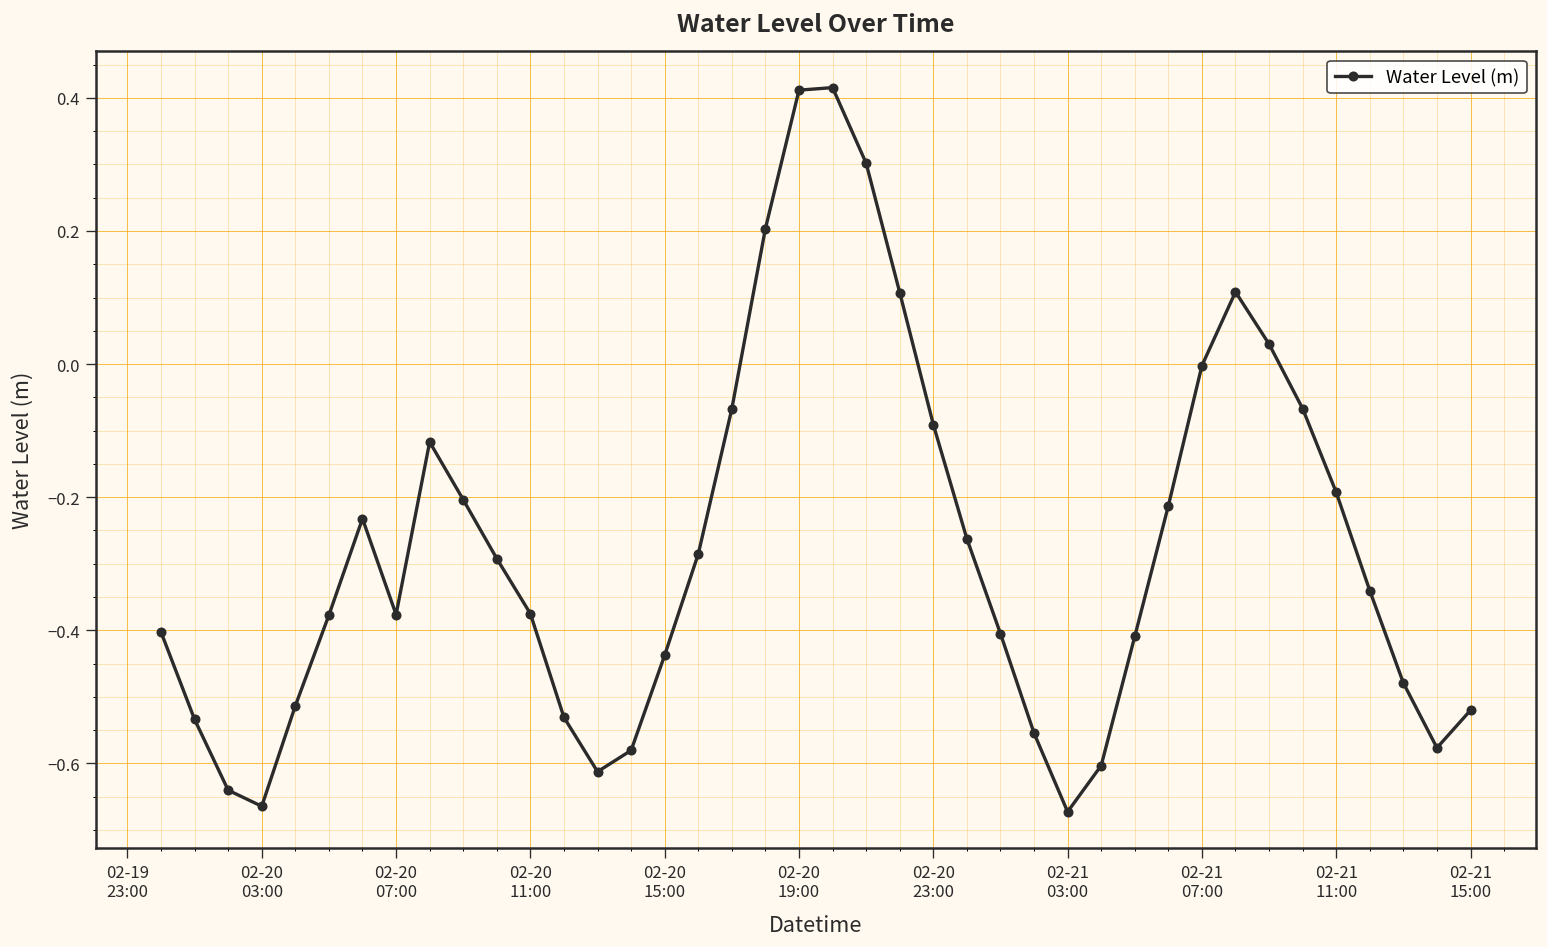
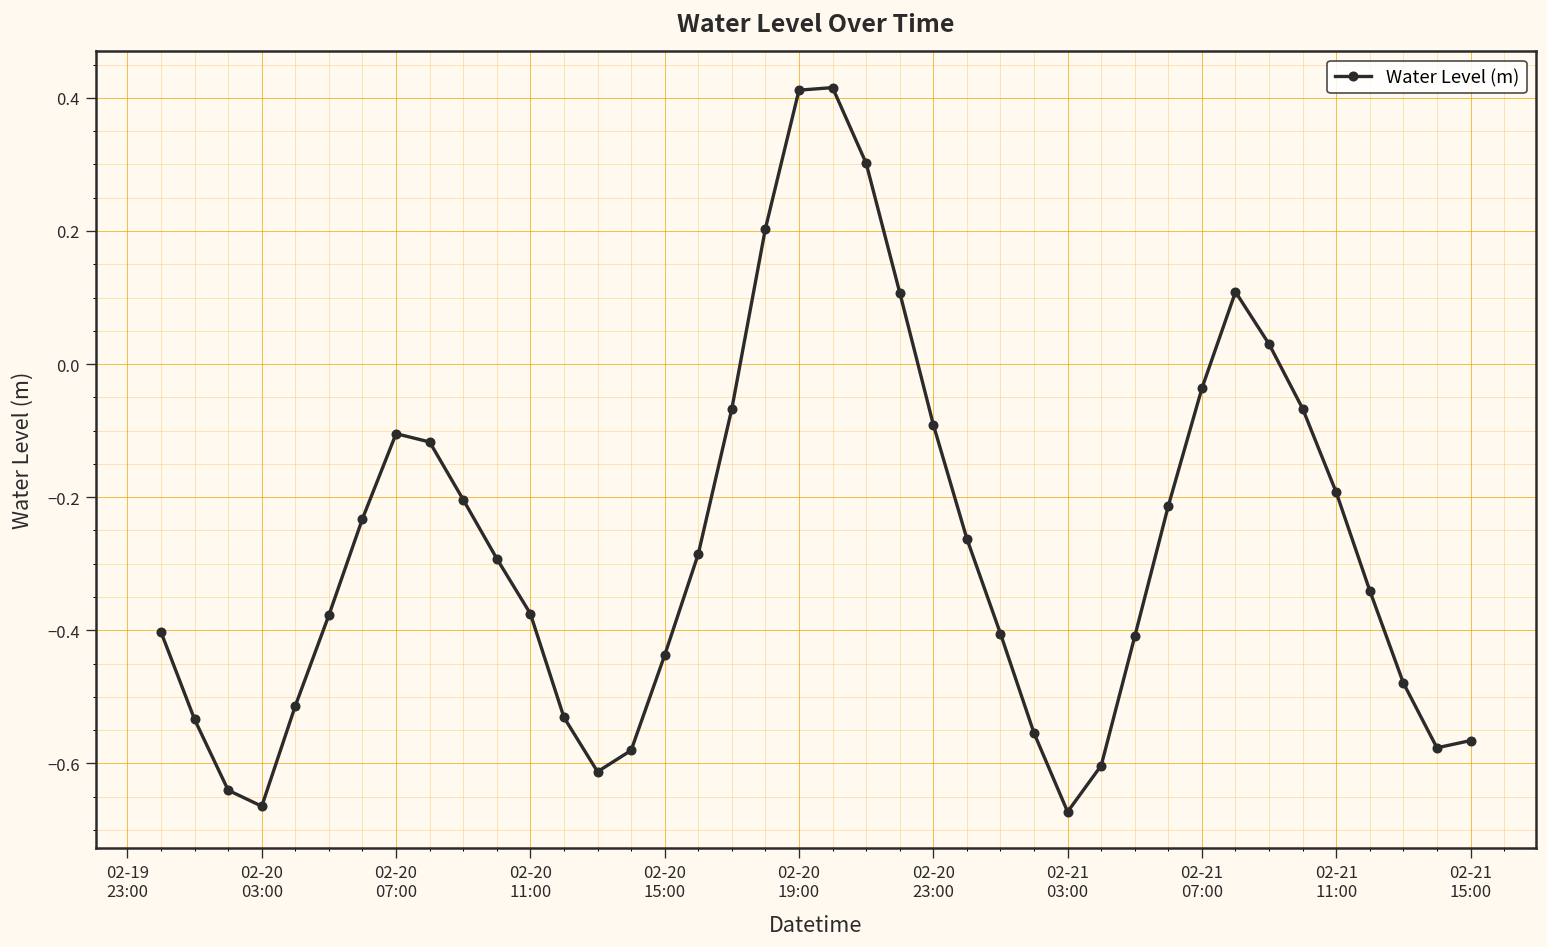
  {
    "02-20 03:00": -0.66,
-   "02-20 07:00": -0.38,
+   "02-20 07:00": -0.10,
    "02-20 11:00": -0.38,
    "02-20 15:00": -0.44,
    "02-20 19:00": 0.41,
    "02-20 23:00": -0.09,
    "02-21 03:00": -0.67,
-   "02-21 07:00": 0.00,
+   "02-21 07:00": -0.04,
    "02-21 11:00": -0.19,
-   "02-21 15:00": -0.52
+   "02-21 15:00": -0.57
  }
